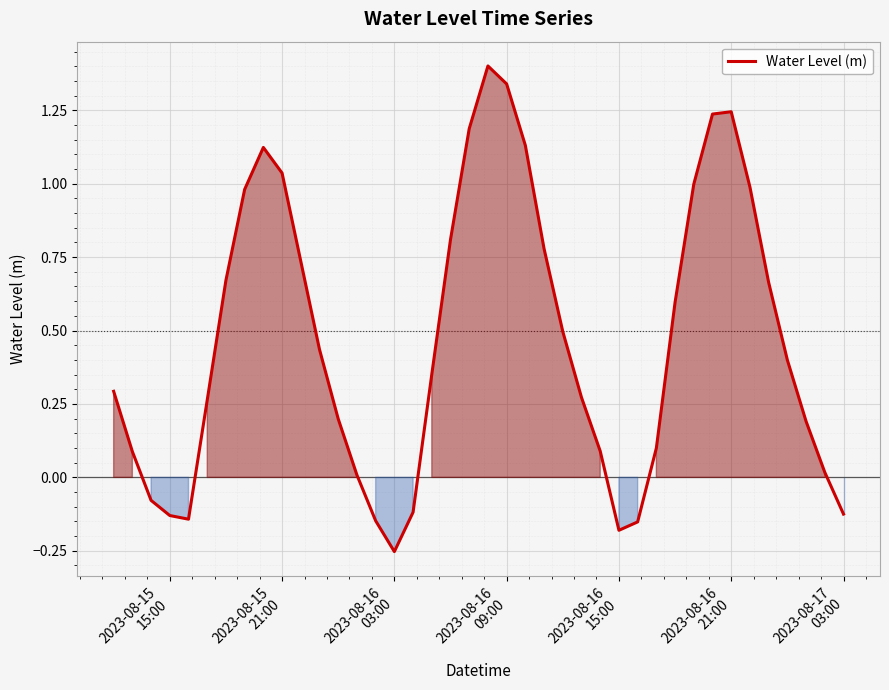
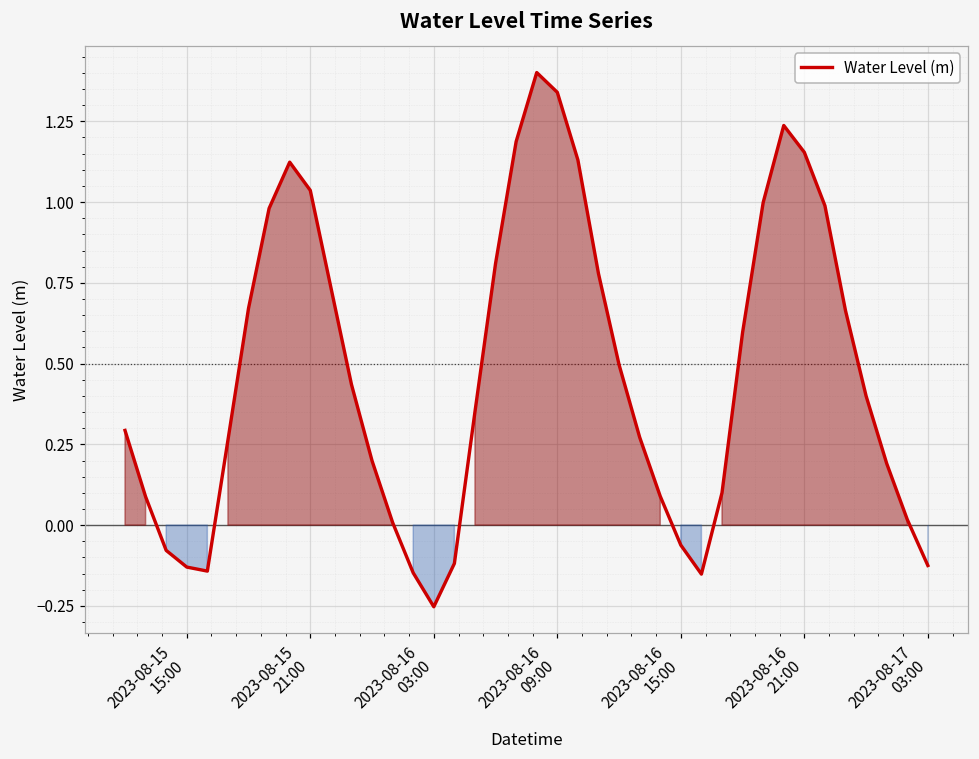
  {
    "2023-08-15 15:00": -0.13,
    "2023-08-15 21:00": 1.04,
    "2023-08-16 03:00": -0.25,
    "2023-08-16 09:00": 1.34,
-   "2023-08-16 15:00": -0.18,
-   "2023-08-16 21:00": 1.25,
+   "2023-08-16 15:00": -0.06,
+   "2023-08-16 21:00": 1.15,
    "2023-08-17 03:00": -0.13
  }
